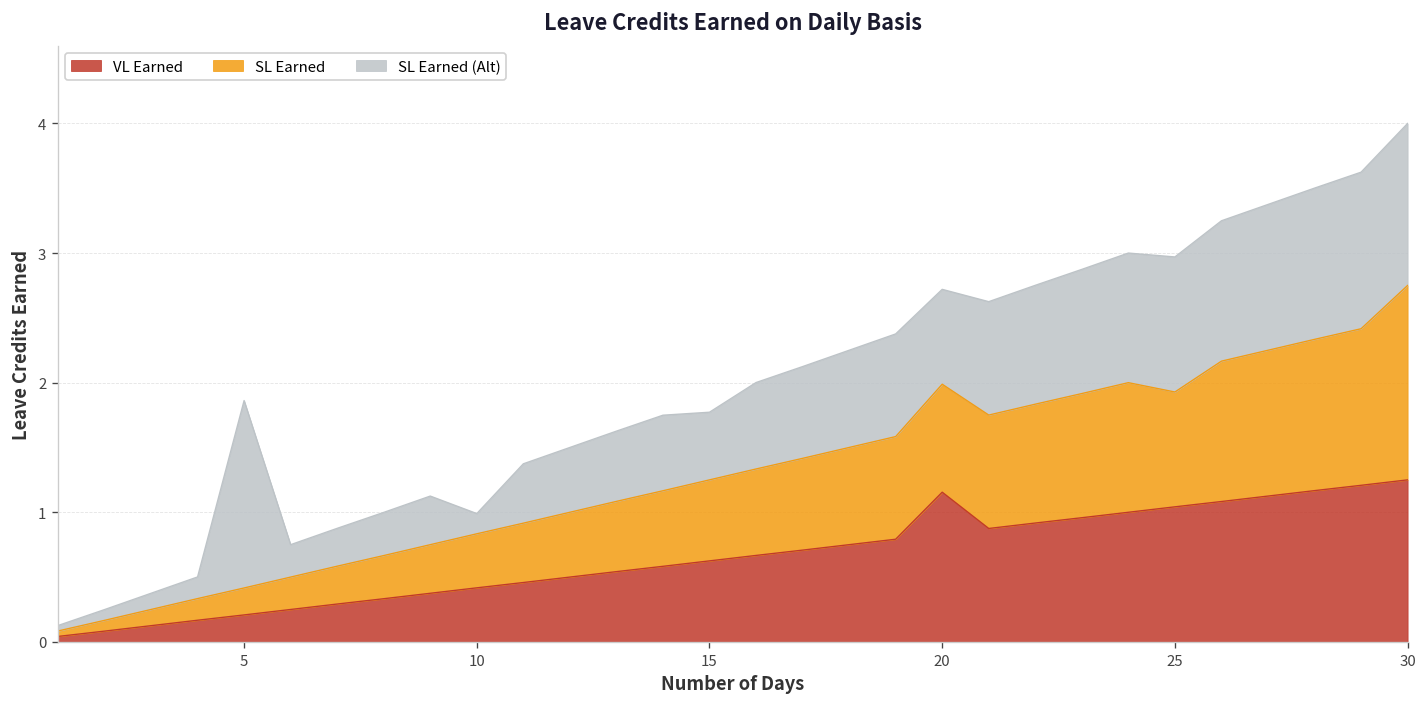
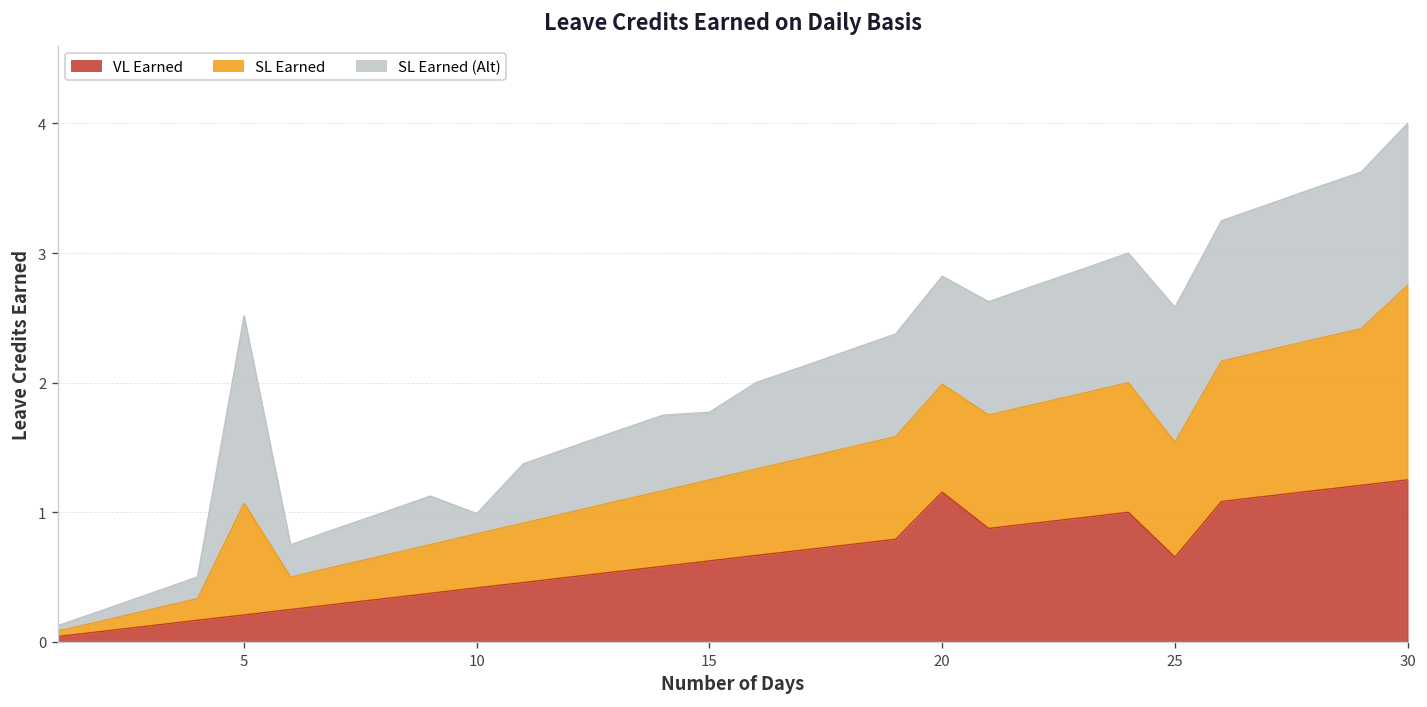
  {
    "VL Earned": {
      "5": 0.21,
      "10": 0.42,
      "15": 0.63,
      "20": 1.16,
-     "25": 1.04,
+     "25": 0.65,
      "30": 1.25
    },
    "SL Earned": {
-     "5": 0.21,
+     "5": 0.86,
      "10": 0.42,
      "15": 0.63,
      "20": 0.83,
      "25": 0.89,
      "30": 1.50
    },
    "SL Earned (Alt)": {
      "5": 1.45,
      "10": 0.16,
      "15": 0.52,
-     "20": 0.73,
+     "20": 0.83,
      "25": 1.04,
      "30": 1.25
    }
  }
